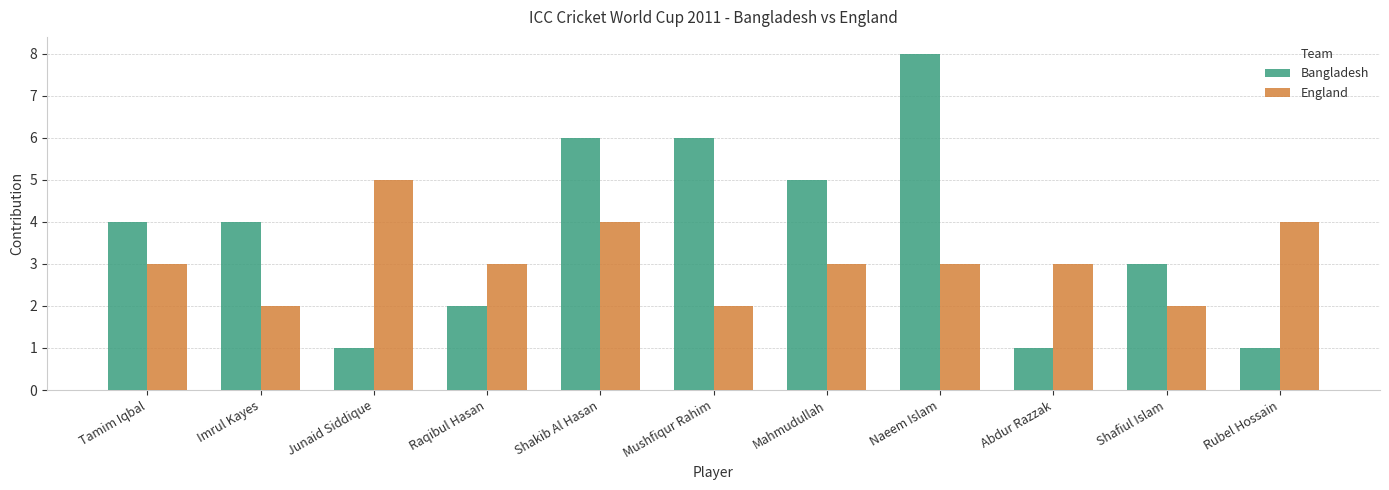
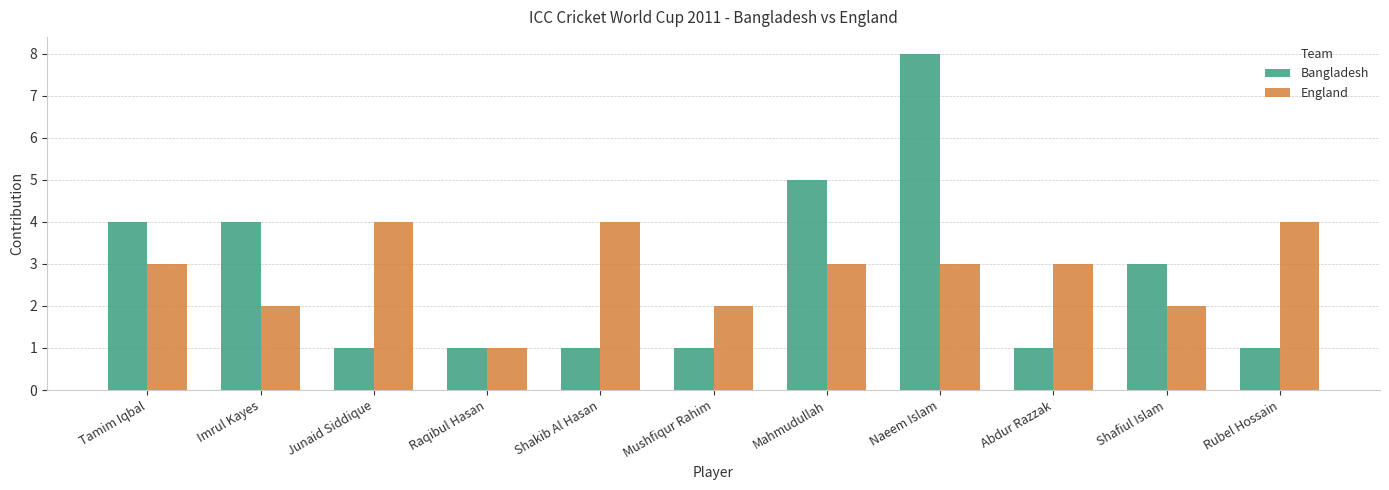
  {
    "Bangladesh": {
      "Tamim Iqbal": 4,
      "Imrul Kayes": 4,
      "Junaid Siddique": 1,
-     "Raqibul Hasan": 2,
-     "Shakib Al Hasan": 6,
-     "Mushfiqur Rahim": 6,
+     "Raqibul Hasan": 1,
+     "Shakib Al Hasan": 1,
+     "Mushfiqur Rahim": 1,
      "Mahmudullah": 5,
      "Naeem Islam": 8,
      "Abdur Razzak": 1,
      "Shafiul Islam": 3,
      "Rubel Hossain": 1
    },
    "England": {
      "Tamim Iqbal": 3,
      "Imrul Kayes": 2,
-     "Junaid Siddique": 5,
-     "Raqibul Hasan": 3,
+     "Junaid Siddique": 4,
+     "Raqibul Hasan": 1,
      "Shakib Al Hasan": 4,
      "Mushfiqur Rahim": 2,
      "Mahmudullah": 3,
      "Naeem Islam": 3,
      "Abdur Razzak": 3,
      "Shafiul Islam": 2,
      "Rubel Hossain": 4
    }
  }
